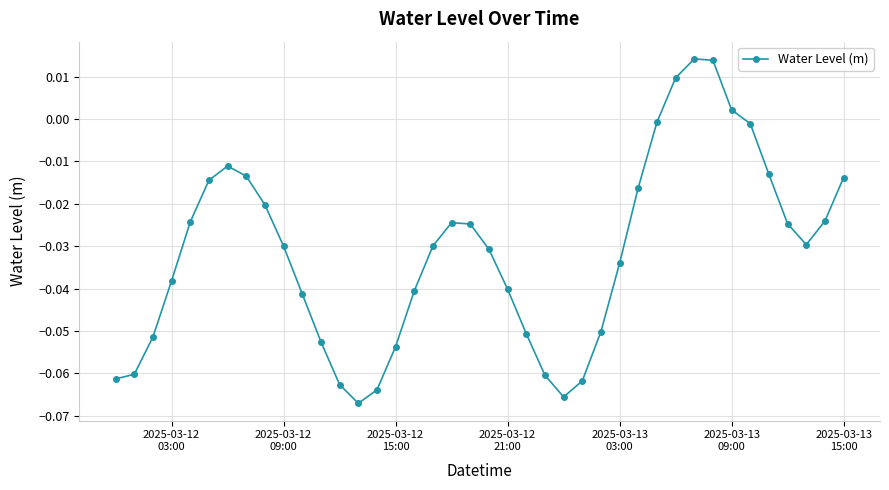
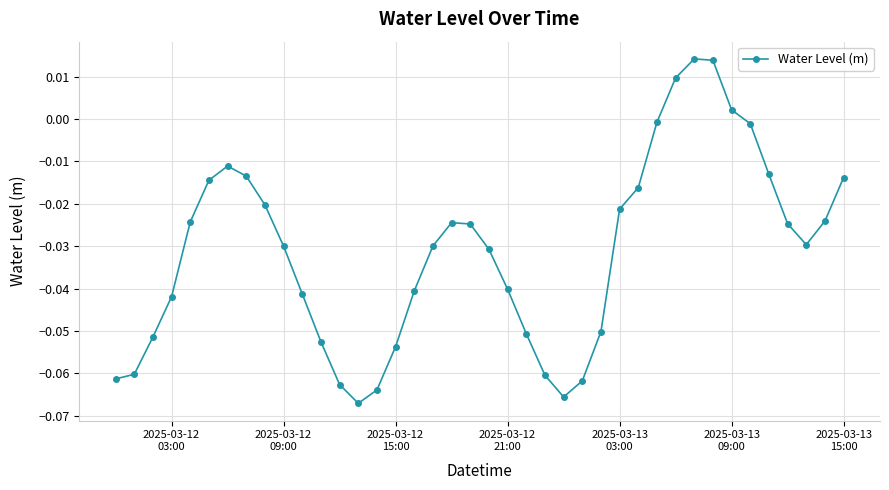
  {
-   "2025-03-12 03:00": -0.038,
+   "2025-03-12 03:00": -0.042,
    "2025-03-12 09:00": -0.030,
    "2025-03-12 15:00": -0.054,
    "2025-03-12 21:00": -0.040,
-   "2025-03-13 03:00": -0.034,
+   "2025-03-13 03:00": -0.021,
    "2025-03-13 09:00": 0.002,
    "2025-03-13 15:00": -0.014
  }
